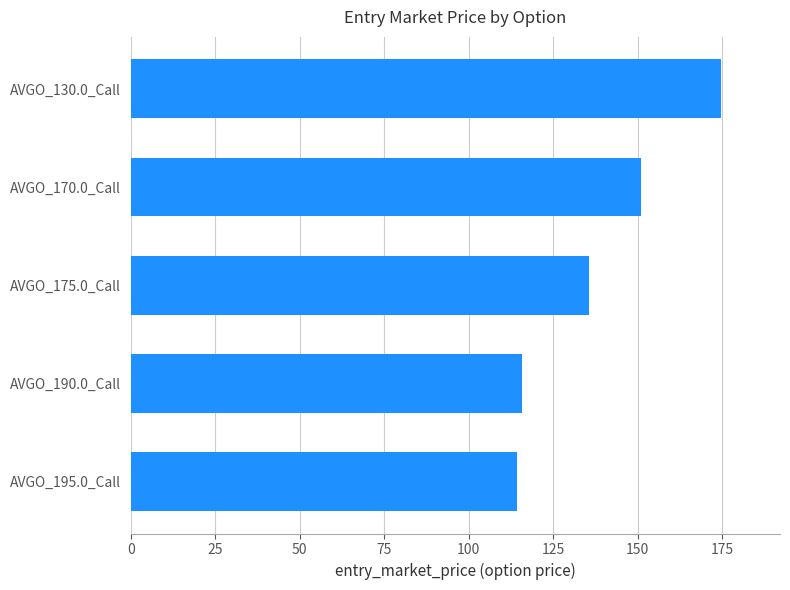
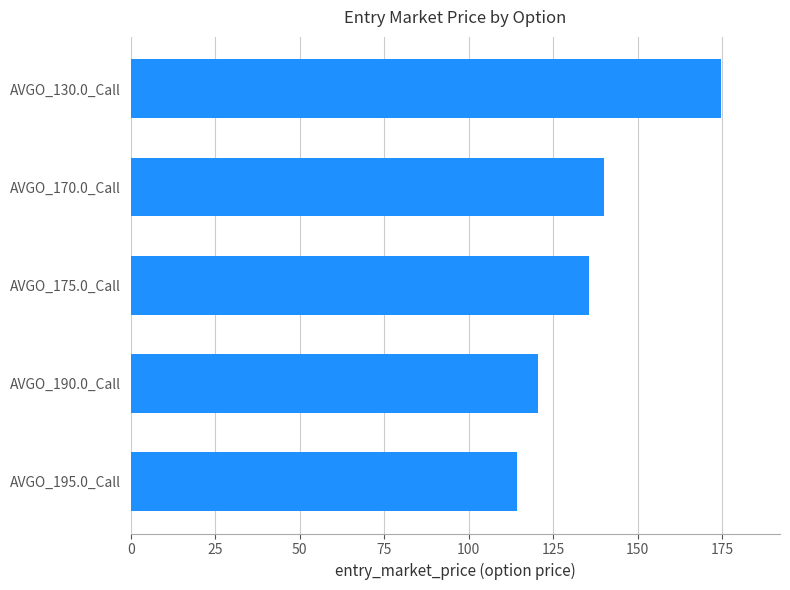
  {
    "AVGO_130.0_Call": 175,
-   "AVGO_170.0_Call": 151,
+   "AVGO_170.0_Call": 140,
    "AVGO_175.0_Call": 136,
-   "AVGO_190.0_Call": 116,
+   "AVGO_190.0_Call": 121,
    "AVGO_195.0_Call": 114
  }
